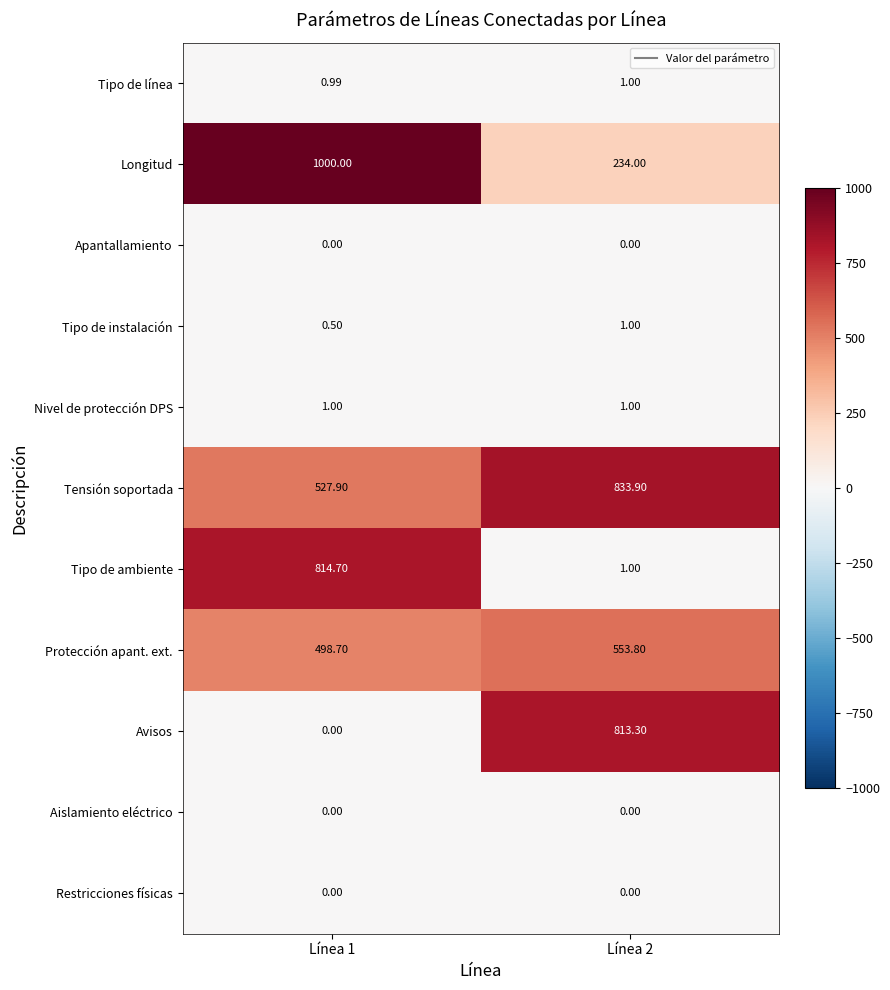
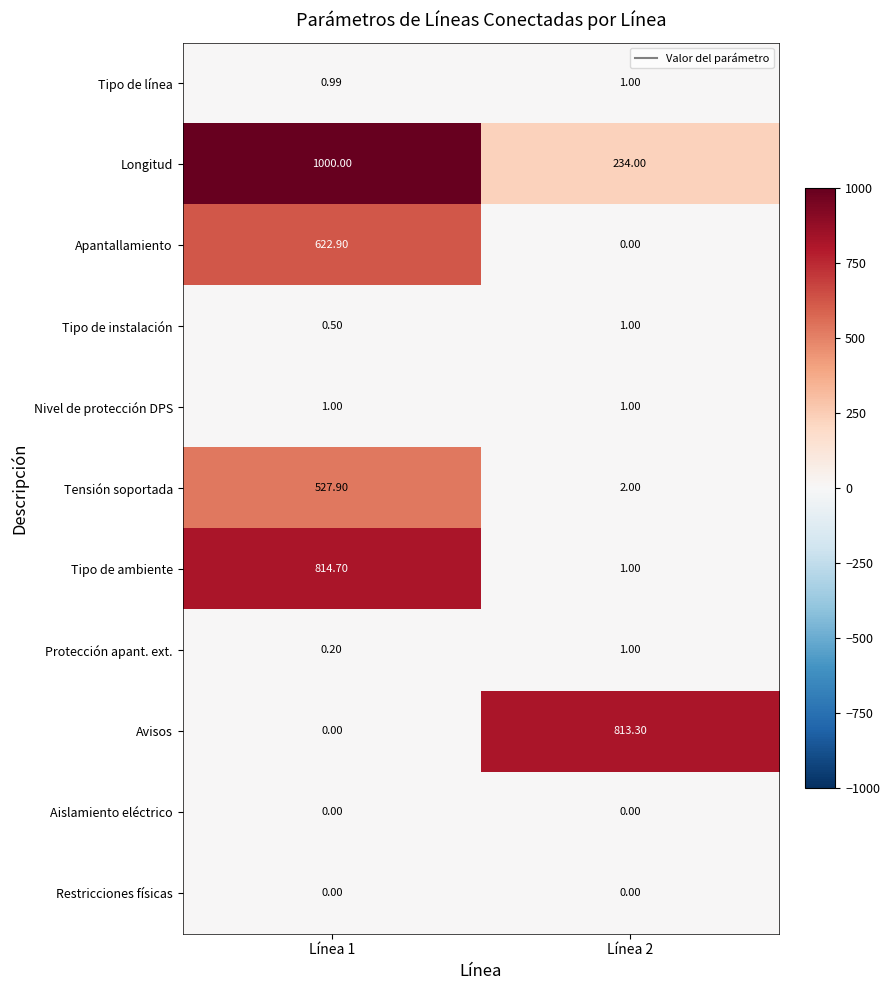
  {
    "Tipo de línea": {
      "Línea 1": 0.99,
      "Línea 2": 1.00
    },
    "Longitud": {
      "Línea 1": 1000.00,
      "Línea 2": 234.00
    },
    "Apantallamiento": {
-     "Línea 1": 0.00,
+     "Línea 1": 622.90,
      "Línea 2": 0.00
    },
    "Tipo de instalación": {
      "Línea 1": 0.50,
      "Línea 2": 1.00
    },
    "Nivel de protección DPS": {
      "Línea 1": 1.00,
      "Línea 2": 1.00
    },
    "Tensión soportada": {
      "Línea 1": 527.90,
-     "Línea 2": 833.90
+     "Línea 2": 2.00
    },
    "Tipo de ambiente": {
      "Línea 1": 814.70,
      "Línea 2": 1.00
    },
    "Protección apant. ext.": {
-     "Línea 1": 498.70,
-     "Línea 2": 553.80
+     "Línea 1": 0.20,
+     "Línea 2": 1.00
    },
    "Avisos": {
      "Línea 1": 0.00,
      "Línea 2": 813.30
    },
    "Aislamiento eléctrico": {
      "Línea 1": 0.00,
      "Línea 2": 0.00
    },
    "Restricciones físicas": {
      "Línea 1": 0.00,
      "Línea 2": 0.00
    }
  }
